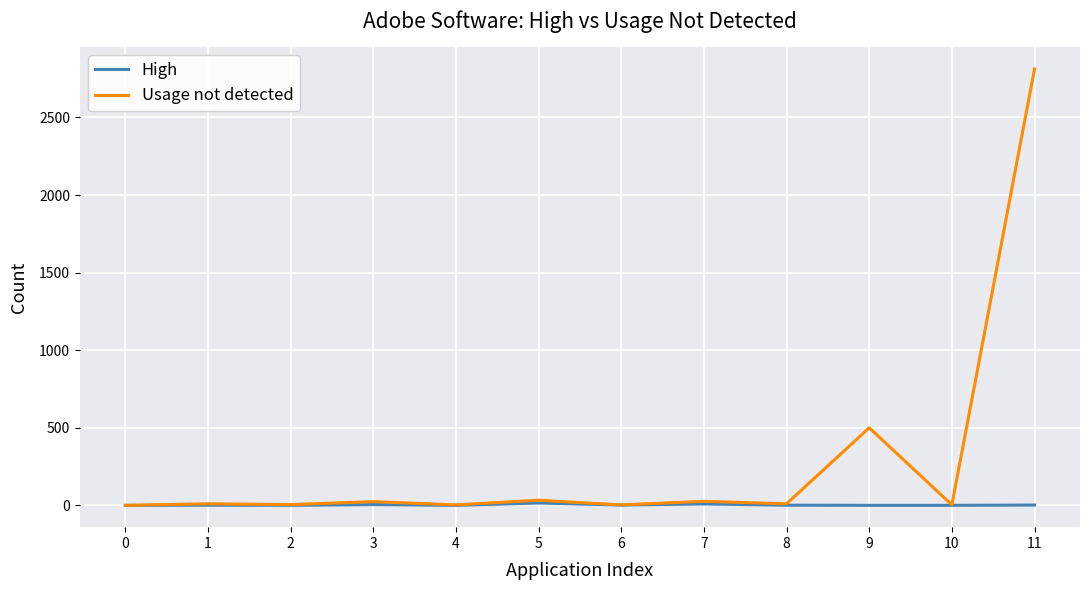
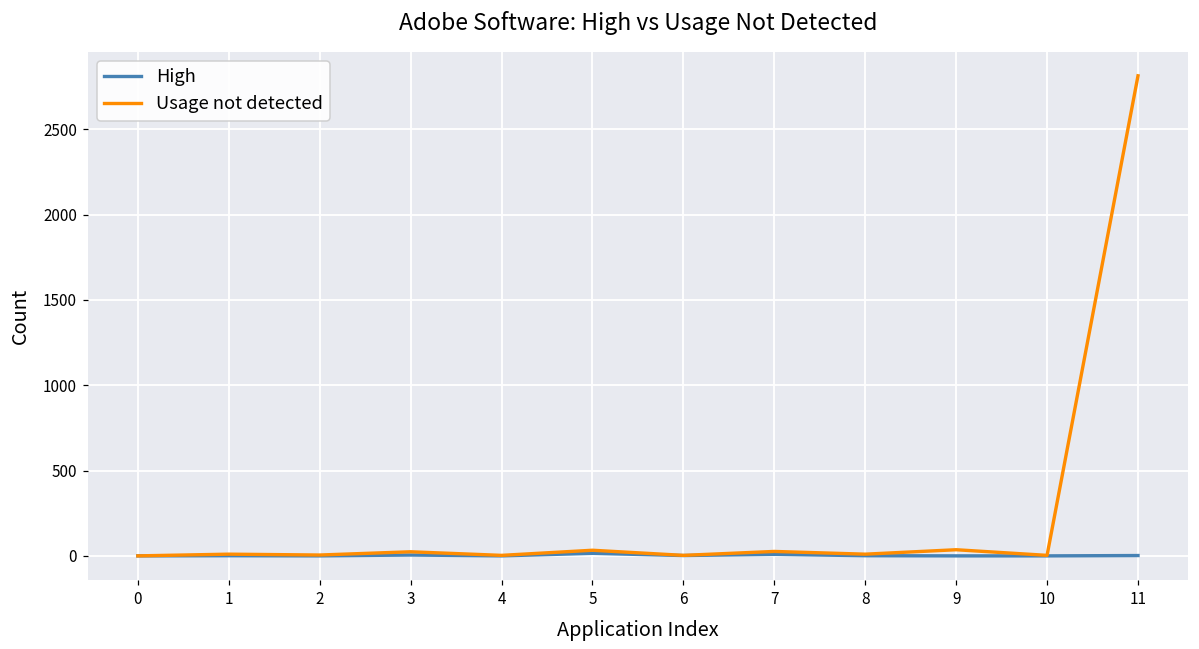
  {
    "High": {
      "3": 10,
      "5": 20,
      "7": 10,
      "9": 0,
      "11": 0
    },
    "Usage not detected": {
      "3": 20,
      "5": 30,
      "7": 30,
-     "9": 500,
+     "9": 40,
      "11": 2810
    }
  }
